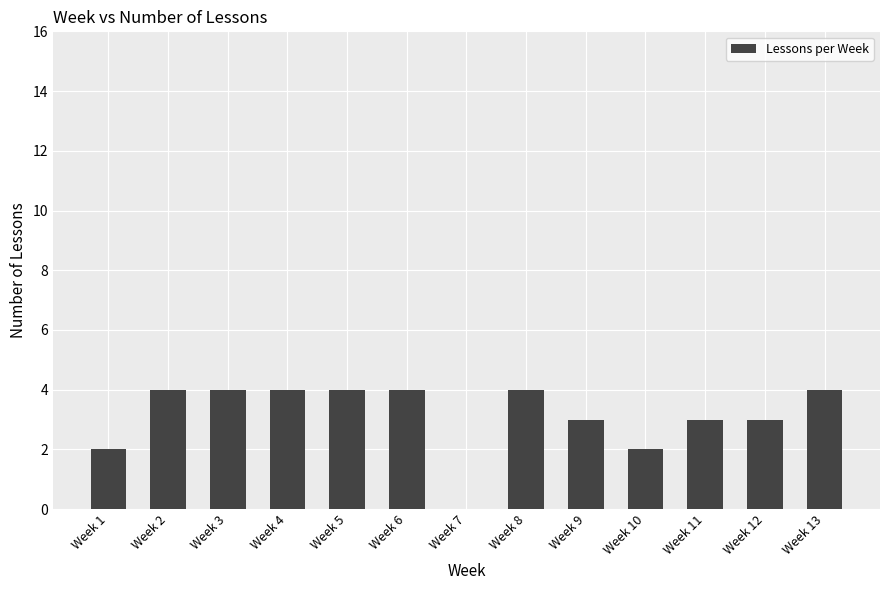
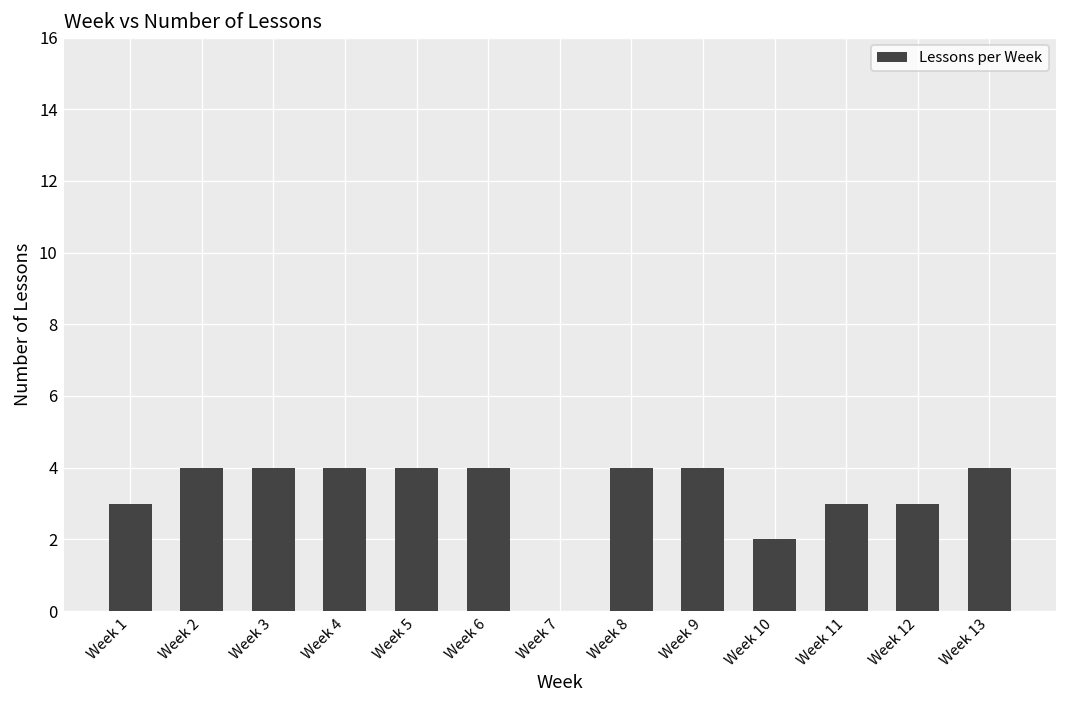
  {
-   "Week 1": 2,
+   "Week 1": 3,
    "Week 2": 4,
    "Week 3": 4,
    "Week 4": 4,
    "Week 5": 4,
    "Week 6": 4,
    "Week 7": 0,
    "Week 8": 4,
-   "Week 9": 3,
+   "Week 9": 4,
    "Week 10": 2,
    "Week 11": 3,
    "Week 12": 3,
    "Week 13": 4
  }
